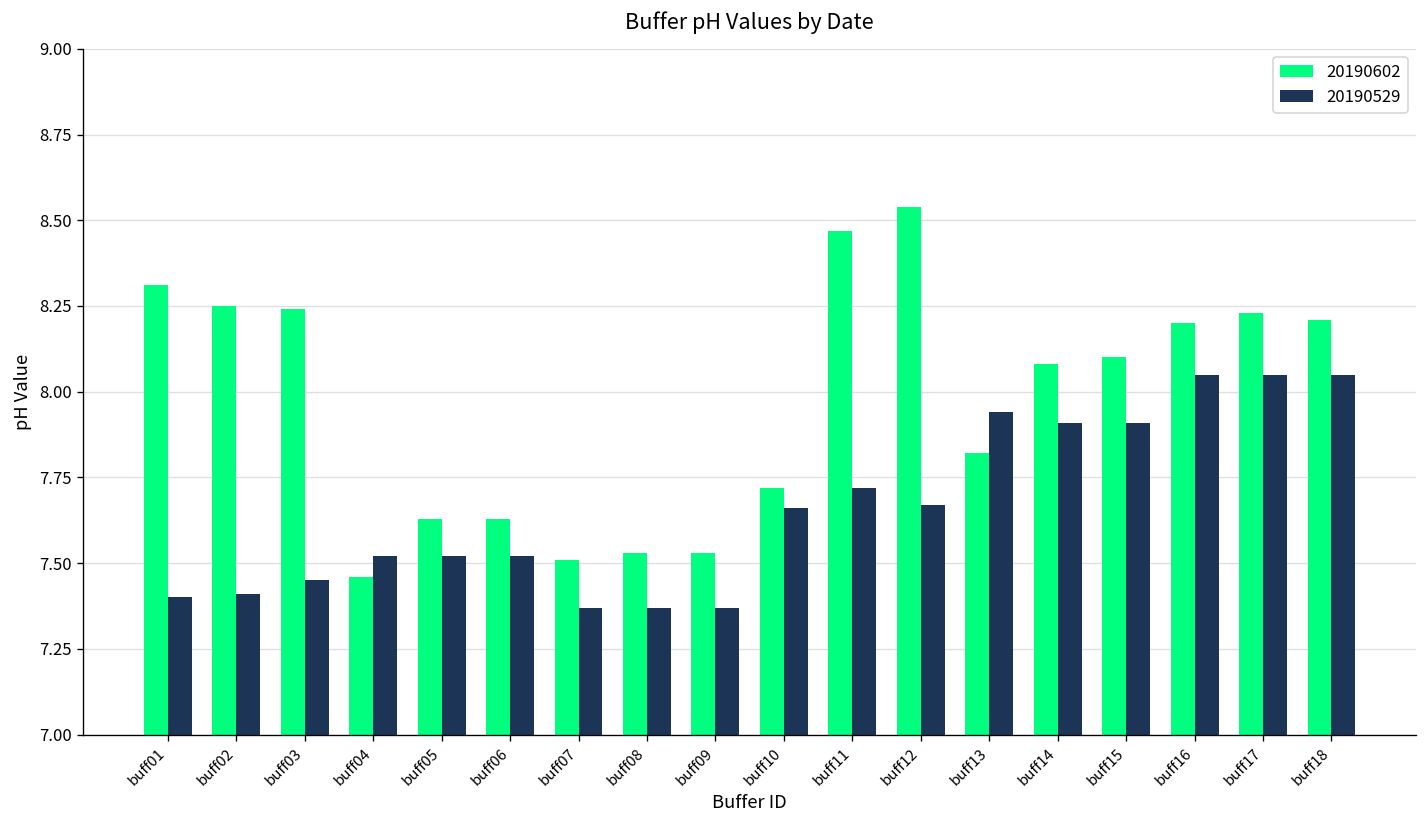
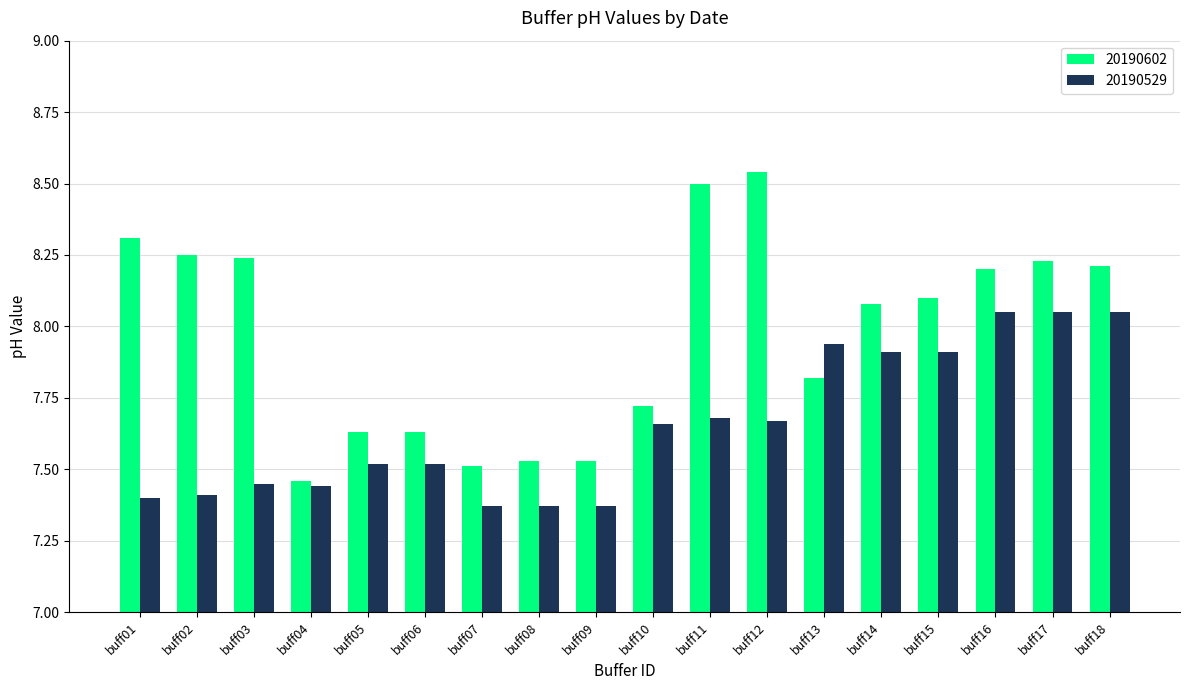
  {
    "20190602": {
      "buff01": 8.31,
      "buff02": 8.25,
      "buff03": 8.24,
      "buff04": 7.46,
      "buff05": 7.63,
      "buff06": 7.63,
      "buff07": 7.51,
      "buff08": 7.53,
      "buff09": 7.53,
      "buff10": 7.72,
-     "buff11": 8.47,
+     "buff11": 8.50,
      "buff12": 8.54,
      "buff13": 7.82,
      "buff14": 8.08,
      "buff15": 8.10,
      "buff16": 8.20,
      "buff17": 8.23,
      "buff18": 8.21
    },
    "20190529": {
      "buff01": 7.40,
      "buff02": 7.41,
      "buff03": 7.45,
-     "buff04": 7.52,
+     "buff04": 7.44,
      "buff05": 7.52,
      "buff06": 7.52,
      "buff07": 7.37,
      "buff08": 7.37,
      "buff09": 7.37,
      "buff10": 7.66,
-     "buff11": 7.72,
+     "buff11": 7.68,
      "buff12": 7.67,
      "buff13": 7.94,
      "buff14": 7.91,
      "buff15": 7.91,
      "buff16": 8.05,
      "buff17": 8.05,
      "buff18": 8.05
    }
  }
